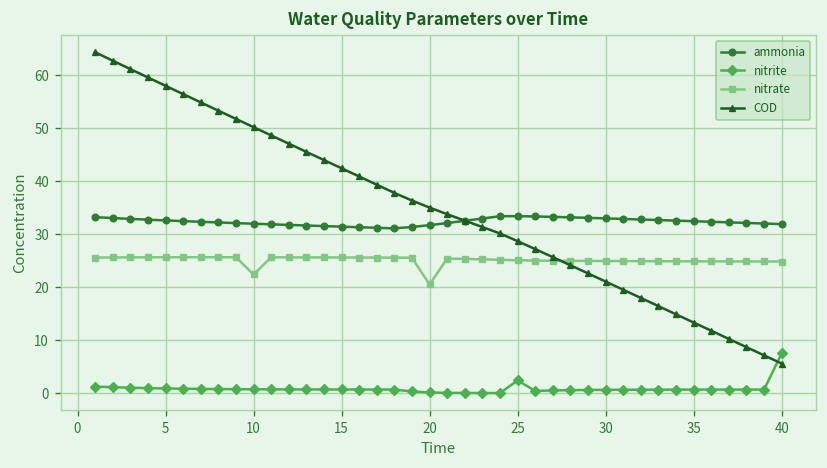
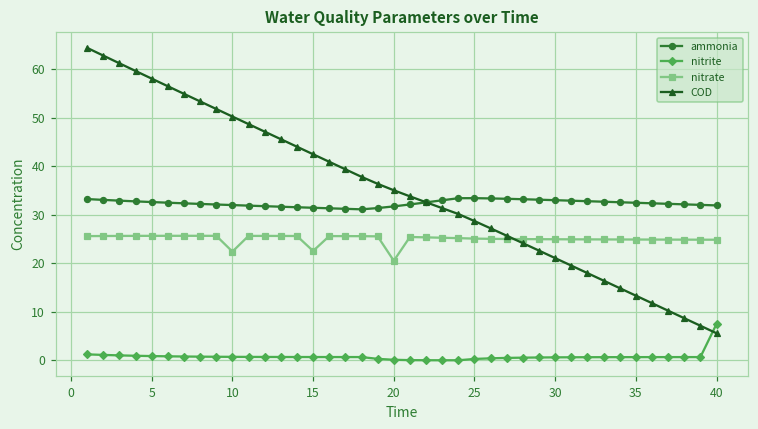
  {
    "nitrite": {
      "5": 1,
      "10": 1,
      "15": 1,
      "20": 0,
-     "25": 2,
+     "25": 0,
      "30": 1,
      "35": 1,
      "40": 7
    },
    "nitrate": {
      "5": 26,
      "10": 22,
-     "15": 26,
+     "15": 23,
      "20": 21,
      "25": 25,
      "30": 25,
      "35": 25,
      "40": 25
    }
  }
